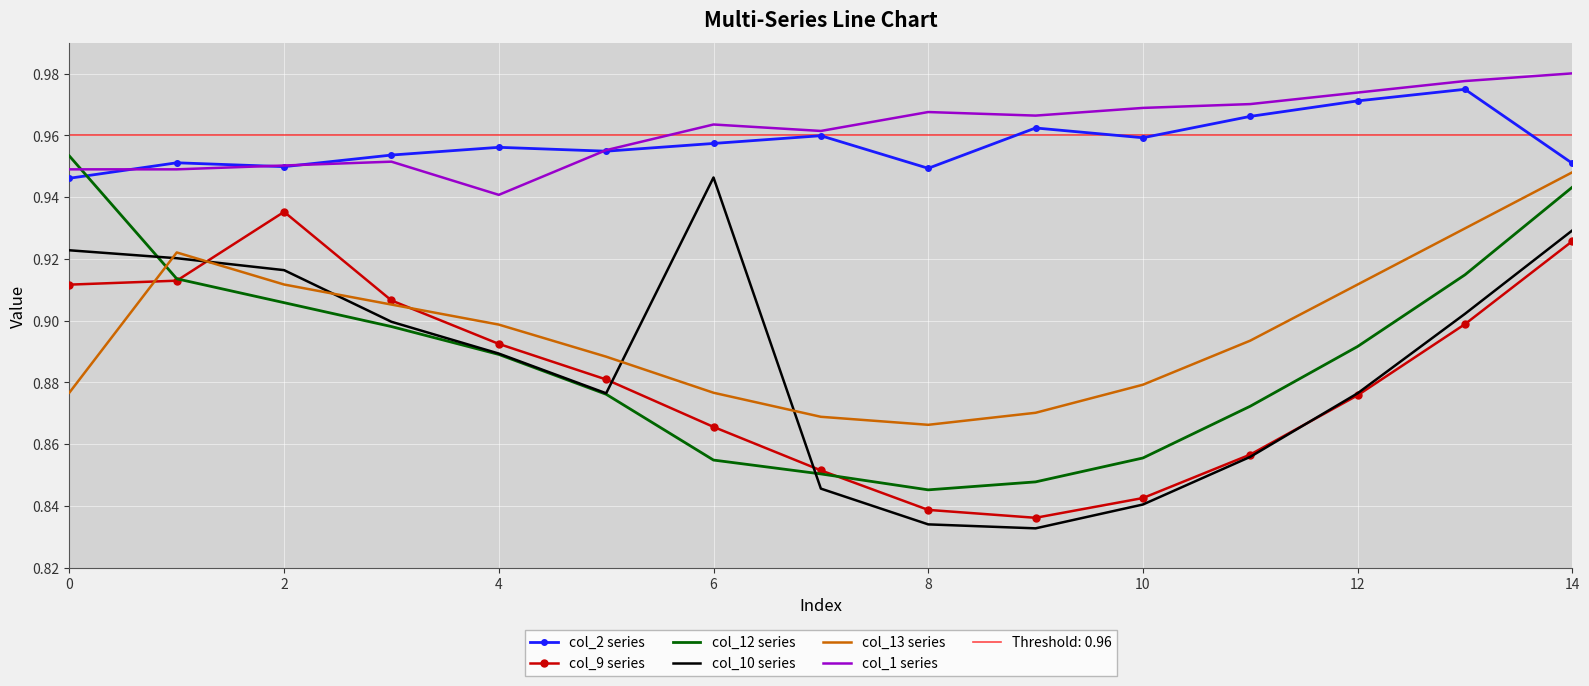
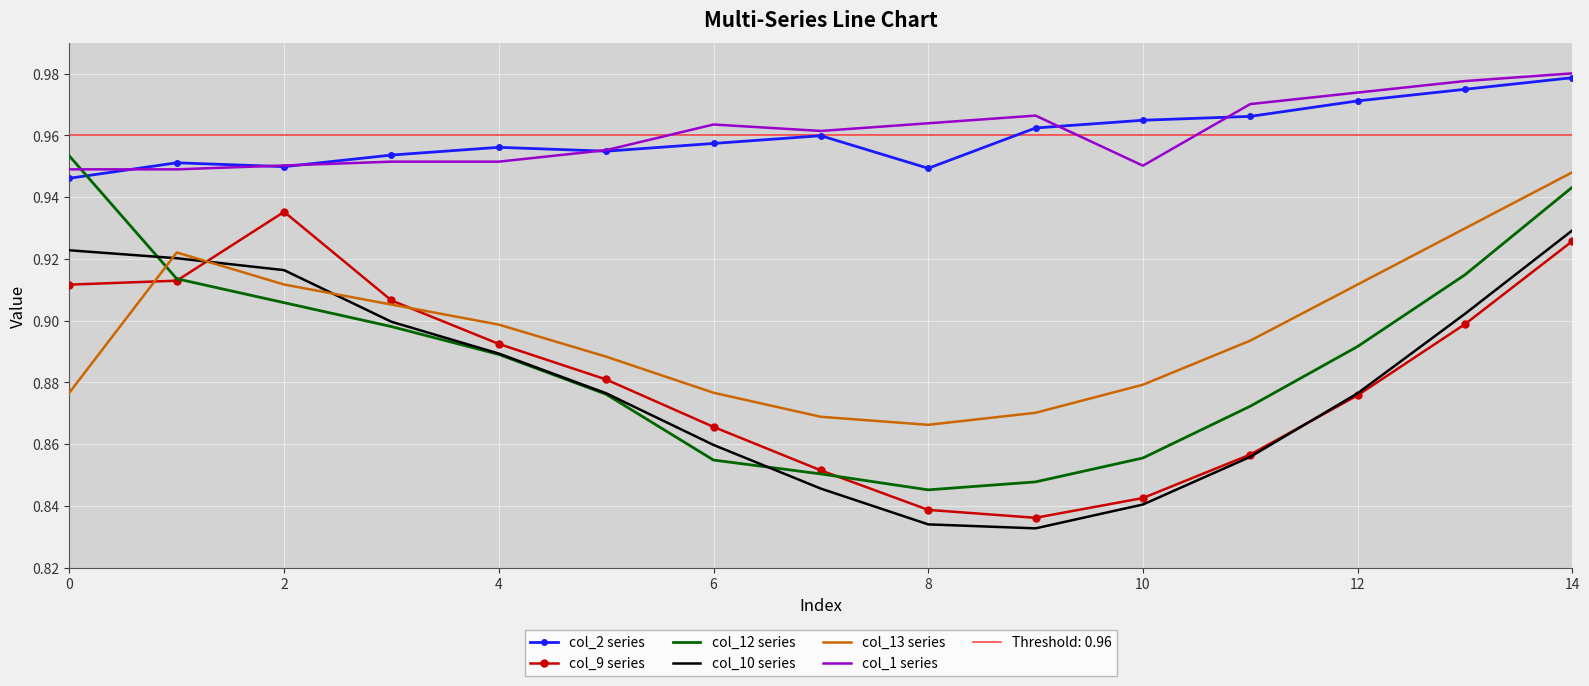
  {
    "col_2 series": {
      "0": 0.946,
      "4": 0.956,
      "6": 0.957,
      "8": 0.949,
-     "10": 0.959,
+     "10": 0.965,
      "12": 0.971,
-     "14": 0.951
+     "14": 0.979
    },
    "col_9 series": {
      "0": 0.912,
      "2": 0.935,
      "4": 0.892,
      "6": 0.866,
      "8": 0.839,
      "10": 0.843,
      "14": 0.926
    },
    "col_12 series": {
      "0": 0.953,
      "2": 0.906,
      "6": 0.855,
      "8": 0.845,
      "10": 0.855,
      "12": 0.892,
      "14": 0.943
    },
    "col_10 series": {
      "0": 0.923,
      "2": 0.916,
-     "6": 0.946,
+     "6": 0.860,
      "8": 0.834,
      "10": 0.840,
      "14": 0.929
    },
    "col_13 series": {
      "0": 0.877,
      "2": 0.912,
      "4": 0.899,
      "6": 0.877,
      "8": 0.866,
      "10": 0.879,
      "12": 0.912,
      "14": 0.948
    },
    "col_1 series": {
      "0": 0.949,
-     "4": 0.941,
+     "4": 0.951,
      "6": 0.964,
-     "8": 0.968,
-     "10": 0.969,
+     "8": 0.964,
+     "10": 0.950,
      "12": 0.974,
      "14": 0.980
    }
  }
